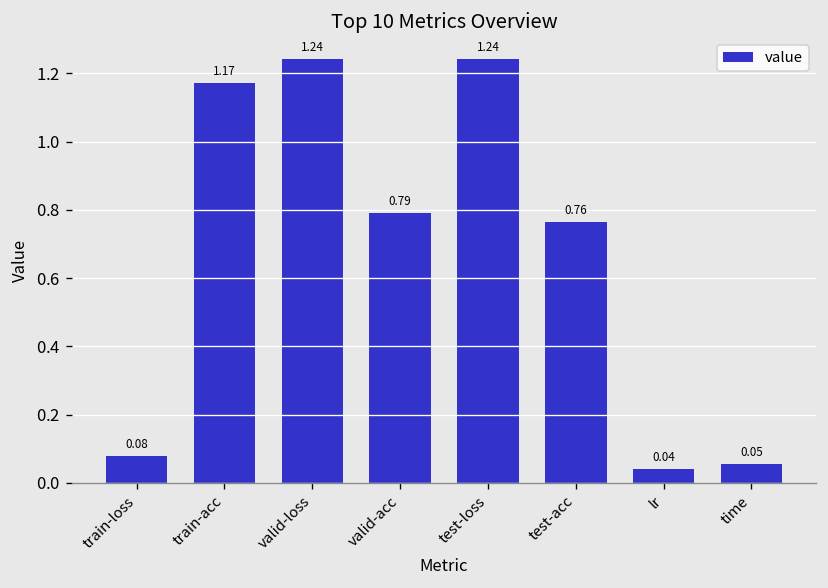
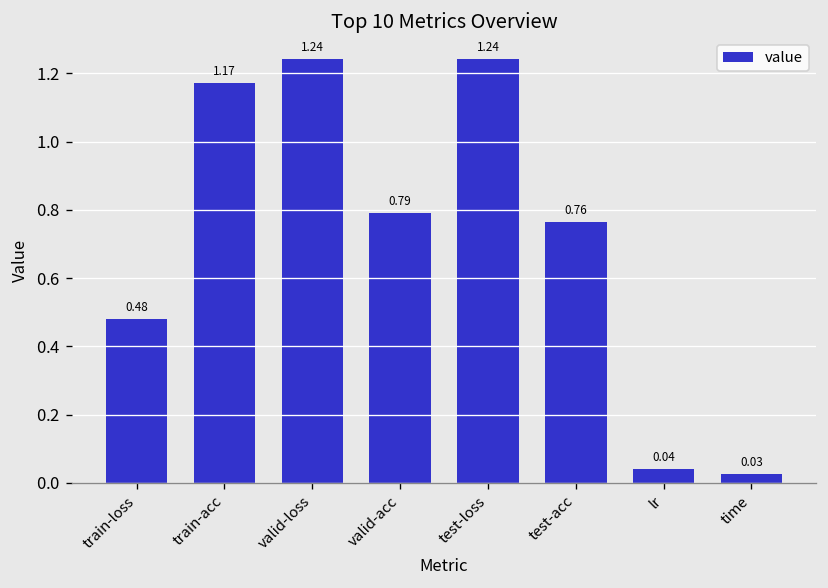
  {
-   "train-loss": 0.08,
+   "train-loss": 0.48,
    "train-acc": 1.17,
    "valid-loss": 1.24,
    "valid-acc": 0.79,
    "test-loss": 1.24,
    "test-acc": 0.76,
    "lr": 0.04,
-   "time": 0.05
+   "time": 0.03
  }
